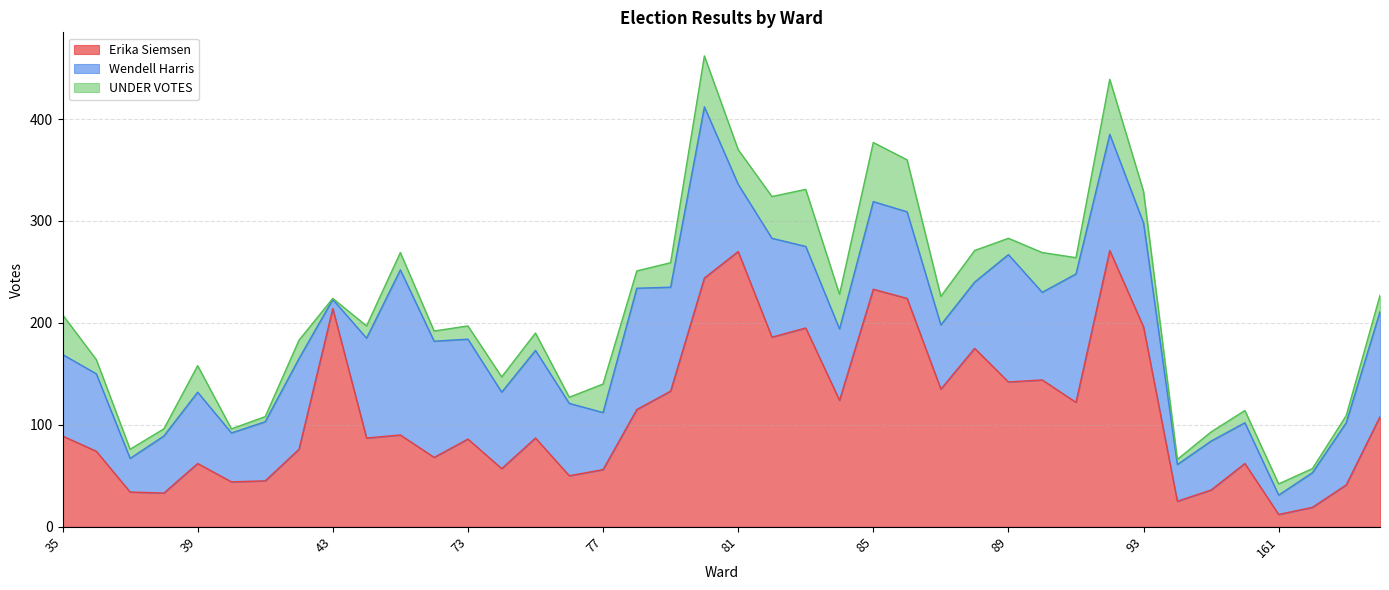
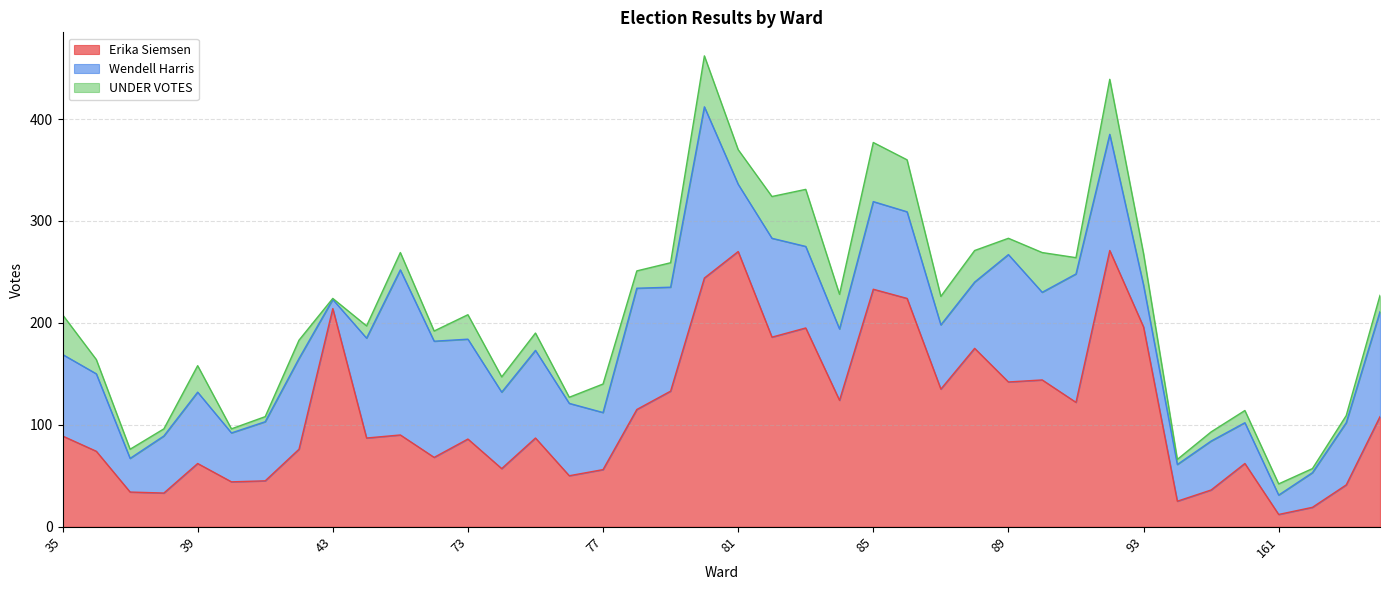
  {
    "Erika Siemsen": {
      "35": 89,
      "39": 62,
      "43": 214,
      "73": 86,
      "77": 56,
      "81": 270,
      "85": 233,
      "89": 142,
      "93": 196,
      "161": 12
    },
    "Wendell Harris": {
      "35": 80,
      "39": 70,
      "73": 98,
      "77": 56,
      "81": 66,
      "85": 86,
      "89": 125,
-     "93": 102,
+     "93": 41,
      "161": 19
    },
    "UNDER VOTES": {
      "35": 39,
      "39": 26,
-     "73": 13,
+     "73": 24,
      "77": 28,
      "81": 34,
      "85": 58,
      "89": 16,
      "93": 31,
      "161": 11
    }
  }
